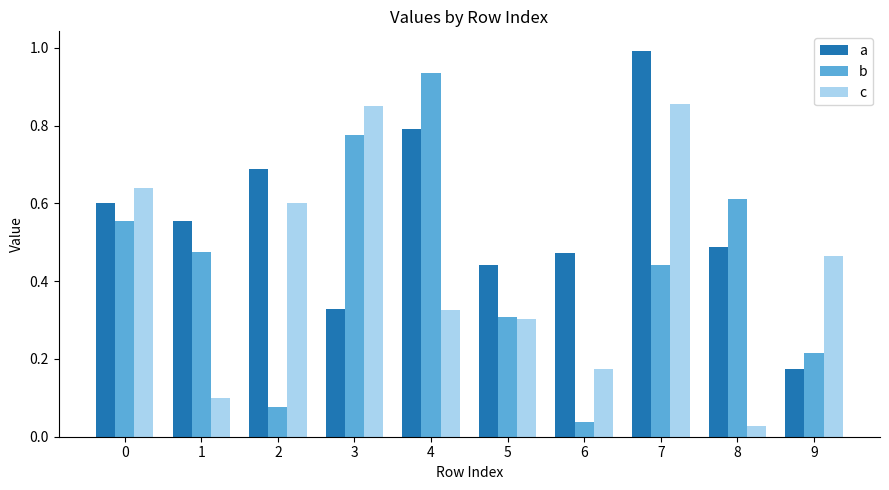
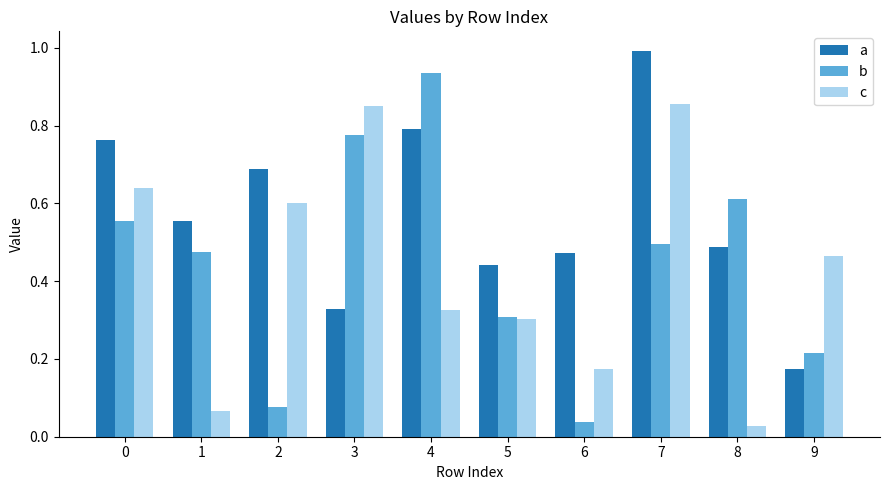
  {
    "a": {
-     "0": 0.60,
+     "0": 0.76,
      "1": 0.56,
      "2": 0.69,
      "3": 0.33,
      "4": 0.79,
      "5": 0.44,
      "6": 0.47,
      "7": 0.99,
      "8": 0.49,
      "9": 0.17
    },
    "b": {
      "0": 0.55,
      "1": 0.47,
      "2": 0.08,
      "3": 0.78,
      "4": 0.94,
      "5": 0.31,
      "6": 0.04,
-     "7": 0.44,
+     "7": 0.50,
      "8": 0.61,
      "9": 0.22
    },
    "c": {
      "0": 0.64,
-     "1": 0.10,
+     "1": 0.07,
      "2": 0.60,
      "3": 0.85,
      "4": 0.32,
      "5": 0.30,
      "6": 0.17,
      "7": 0.86,
      "8": 0.03,
      "9": 0.46
    }
  }
